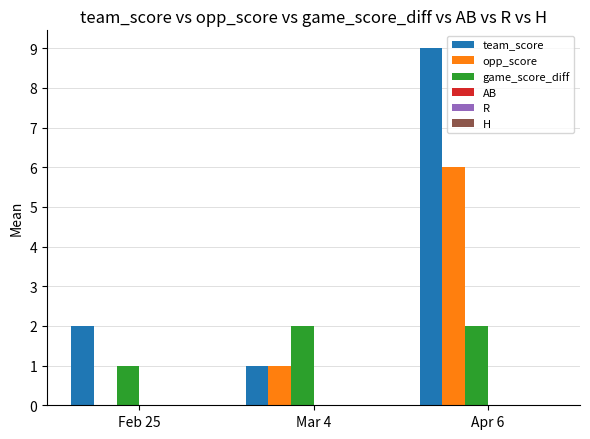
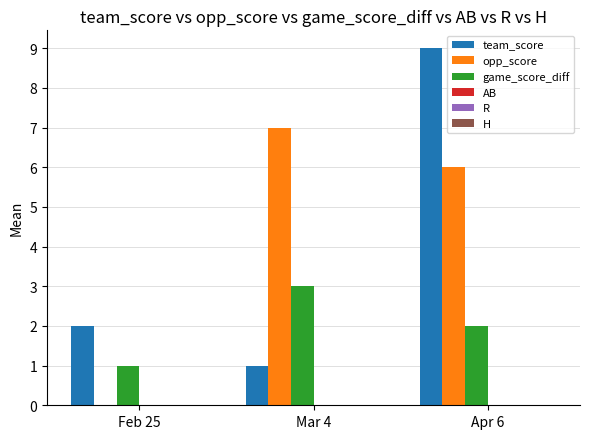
  {
    "team_score": {
      "Feb 25": 2,
      "Mar 4": 1,
      "Apr 6": 9
    },
    "opp_score": {
      "Feb 25": 0,
-     "Mar 4": 1,
+     "Mar 4": 7,
      "Apr 6": 6
    },
    "game_score_diff": {
      "Feb 25": 1,
-     "Mar 4": 2,
+     "Mar 4": 3,
      "Apr 6": 2
    },
    "AB": {
      "Feb 25": 0,
      "Mar 4": 0,
      "Apr 6": 0
    },
    "R": {
      "Feb 25": 0,
      "Mar 4": 0,
      "Apr 6": 0
    },
    "H": {
      "Feb 25": 0,
      "Mar 4": 0,
      "Apr 6": 0
    }
  }
